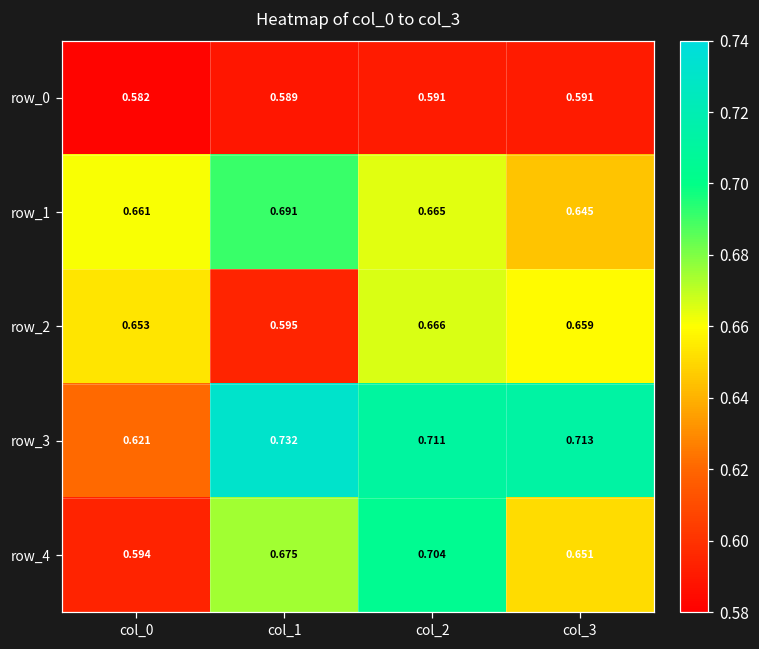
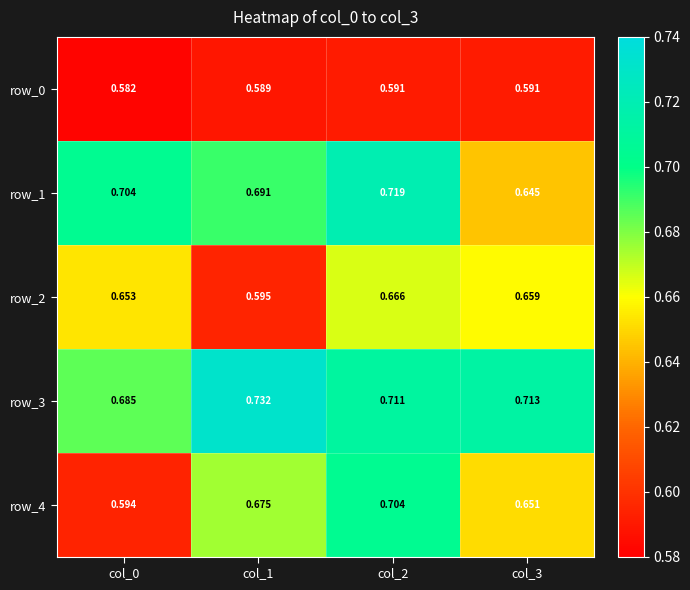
  {
    "row_0": {
      "col_0": 0.582,
      "col_1": 0.589,
      "col_2": 0.591,
      "col_3": 0.591
    },
    "row_1": {
-     "col_0": 0.661,
+     "col_0": 0.704,
      "col_1": 0.691,
-     "col_2": 0.665,
+     "col_2": 0.719,
      "col_3": 0.645
    },
    "row_2": {
      "col_0": 0.653,
      "col_1": 0.595,
      "col_2": 0.666,
      "col_3": 0.659
    },
    "row_3": {
-     "col_0": 0.621,
+     "col_0": 0.685,
      "col_1": 0.732,
      "col_2": 0.711,
      "col_3": 0.713
    },
    "row_4": {
      "col_0": 0.594,
      "col_1": 0.675,
      "col_2": 0.704,
      "col_3": 0.651
    }
  }
